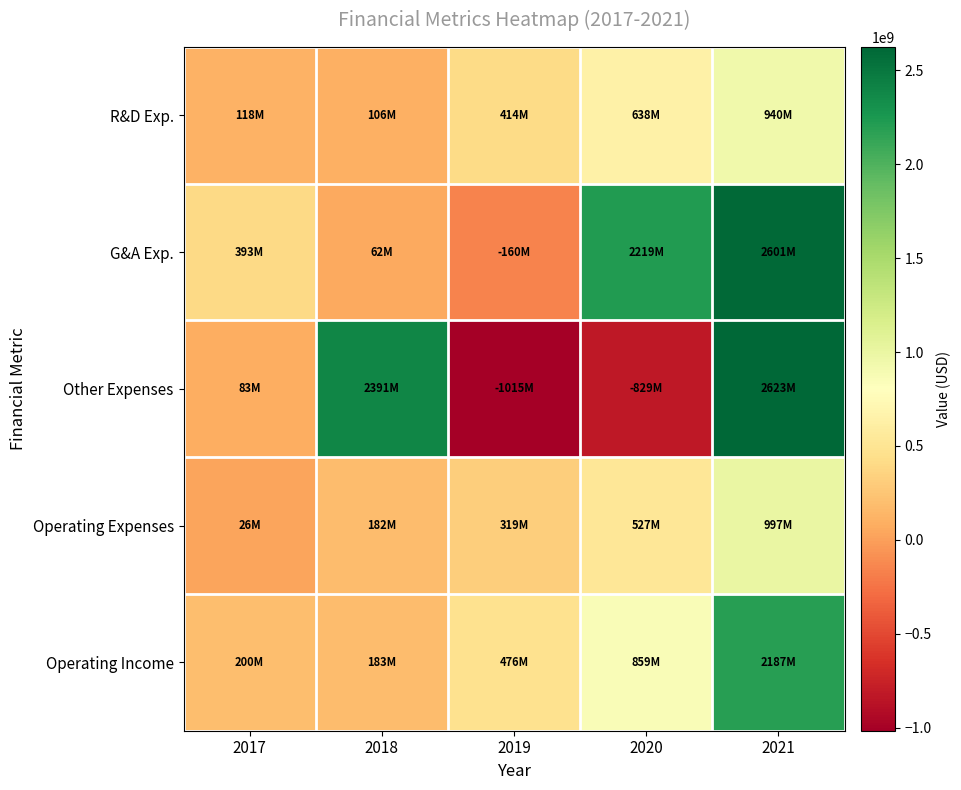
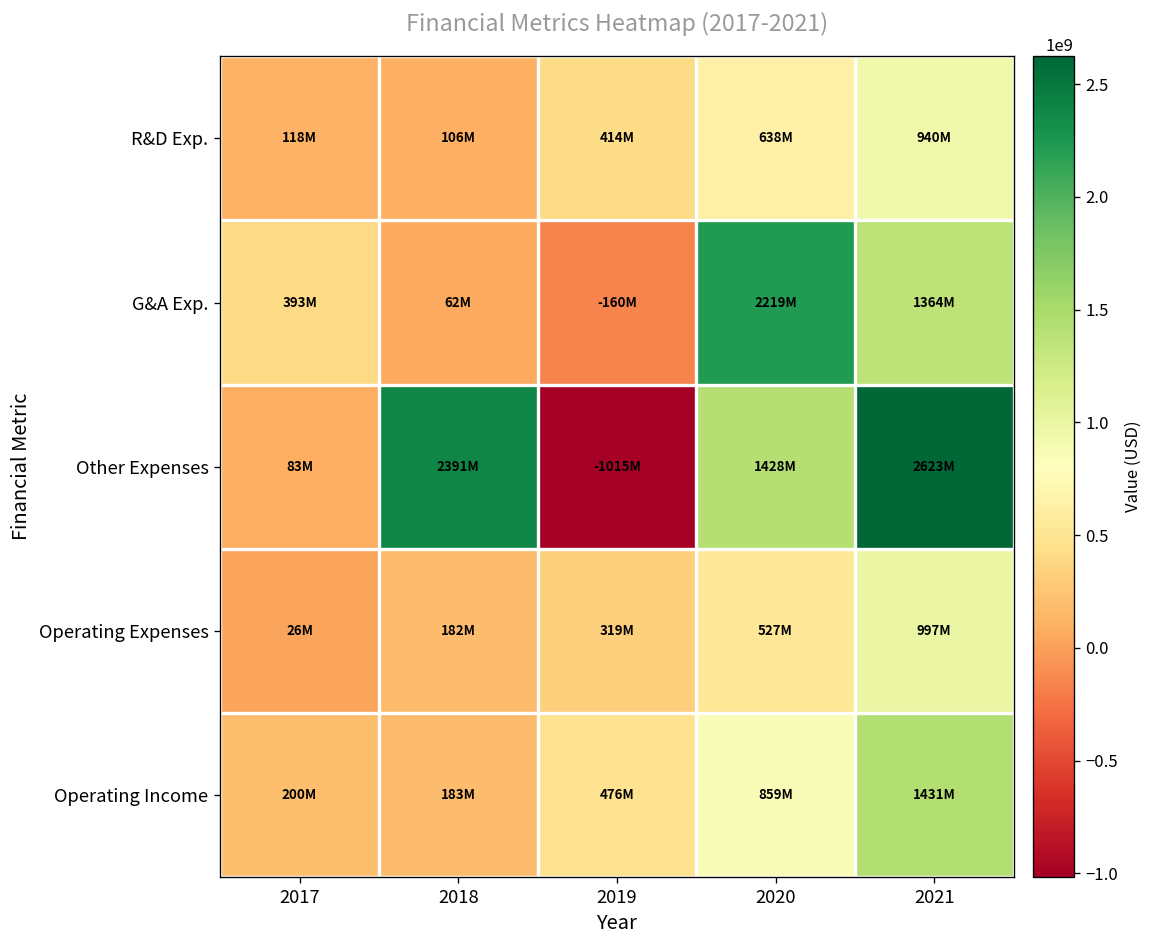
  {
    "R&D Exp.": {
      "2017": "118M",
      "2018": "106M",
      "2019": "414M",
      "2020": "638M",
      "2021": "940M"
    },
    "G&A Exp.": {
      "2017": "393M",
      "2018": "62M",
      "2019": "-160M",
      "2020": "2219M",
-     "2021": "2601M"
+     "2021": "1364M"
    },
    "Other Expenses": {
      "2017": "83M",
      "2018": "2391M",
      "2019": "-1015M",
-     "2020": "-829M",
+     "2020": "1428M",
      "2021": "2623M"
    },
    "Operating Expenses": {
      "2017": "26M",
      "2018": "182M",
      "2019": "319M",
      "2020": "527M",
      "2021": "997M"
    },
    "Operating Income": {
      "2017": "200M",
      "2018": "183M",
      "2019": "476M",
      "2020": "859M",
-     "2021": "2187M"
+     "2021": "1431M"
    }
  }
